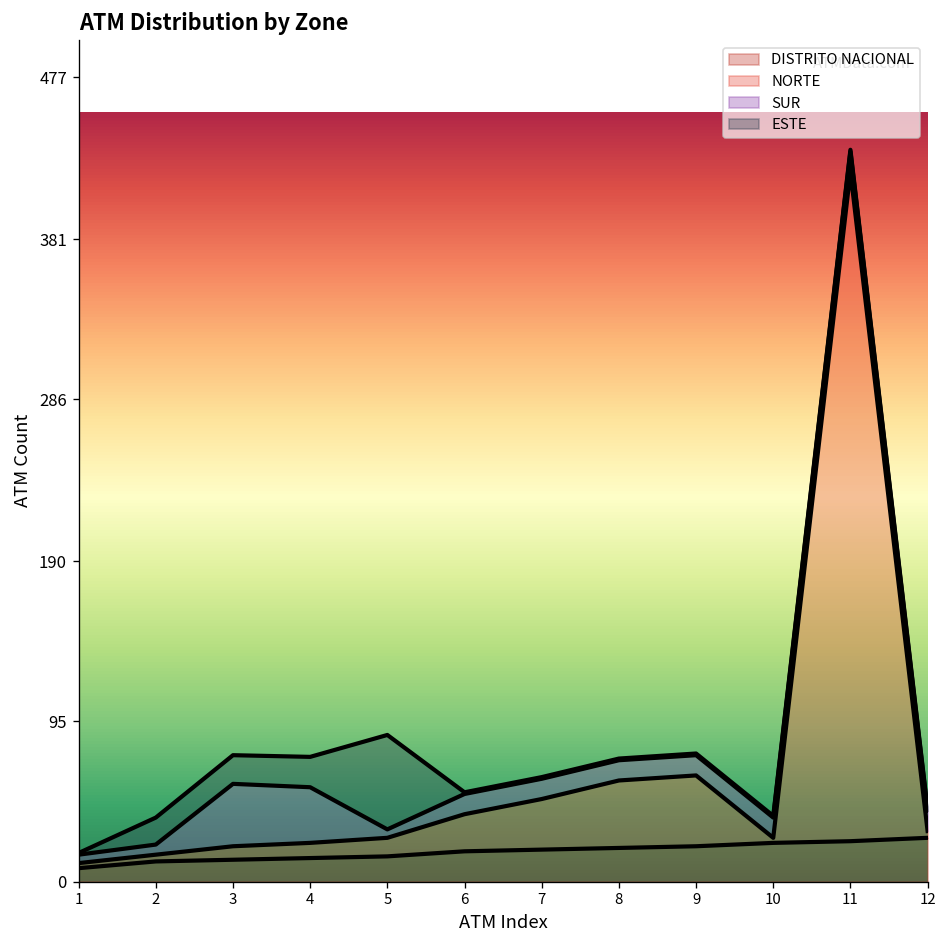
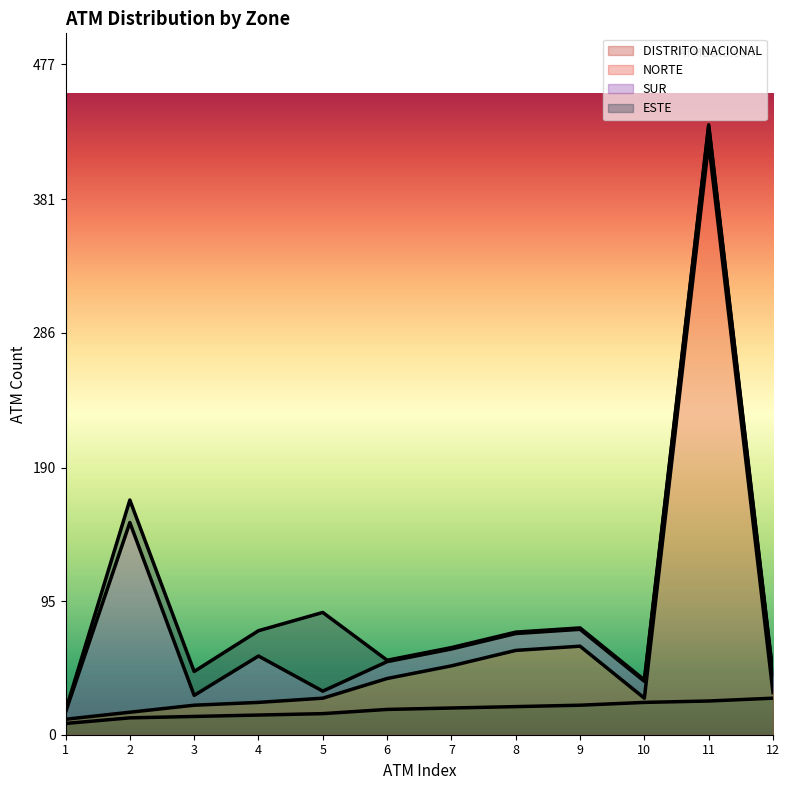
  {
    "SUR": {
-     "2": 6,
-     "3": 37,
+     "2": 135,
+     "3": 7,
      "4": 33,
      "5": 5
    },
    "ESTE": {
      "2": 16,
      "3": 17,
      "4": 18,
      "5": 56
    }
  }
